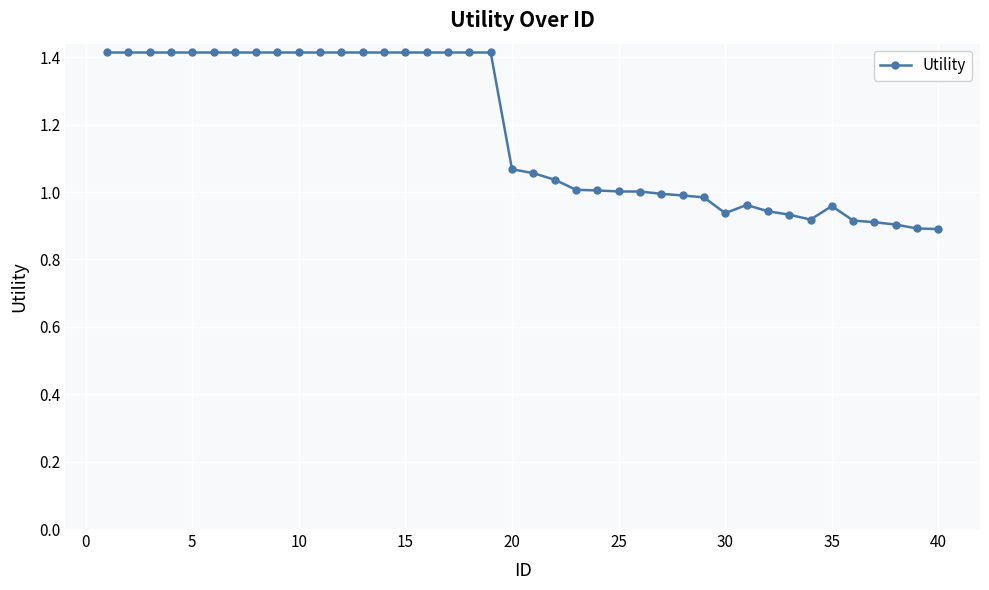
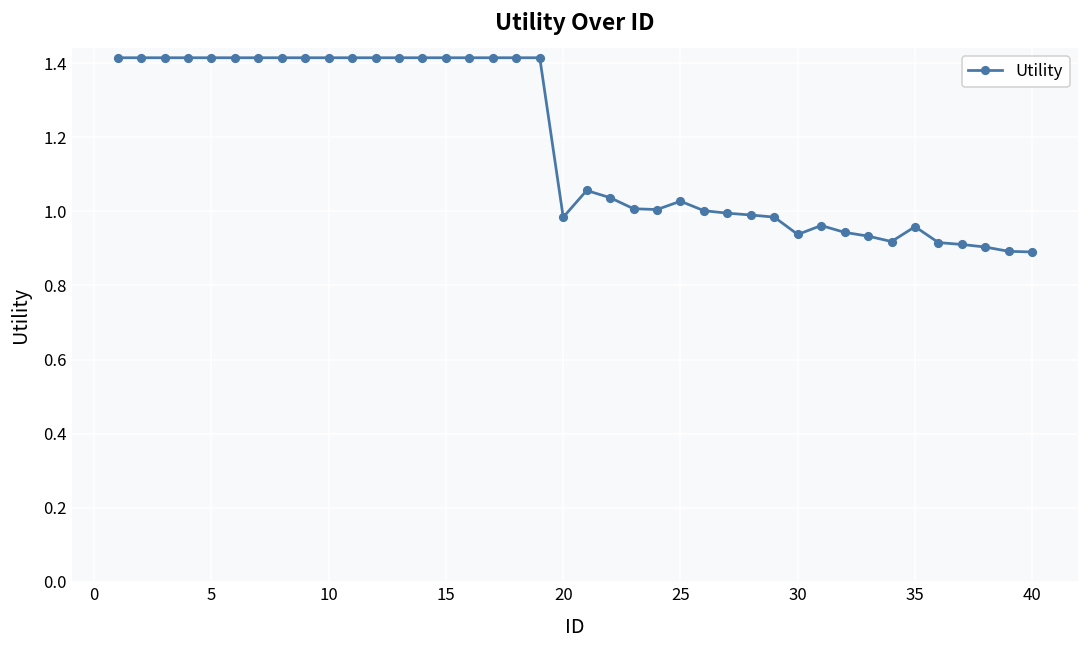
  {
    "5": 1.41,
    "10": 1.41,
    "15": 1.41,
-   "20": 1.07,
-   "25": 1.00,
+   "20": 0.98,
+   "25": 1.03,
    "30": 0.94,
    "35": 0.96,
    "40": 0.89
  }
